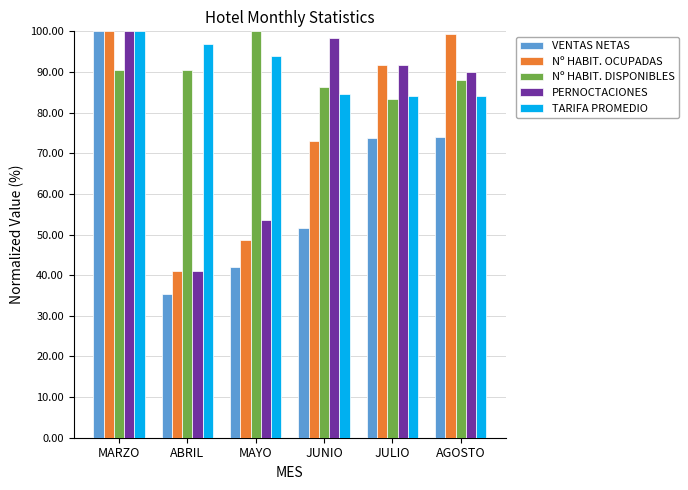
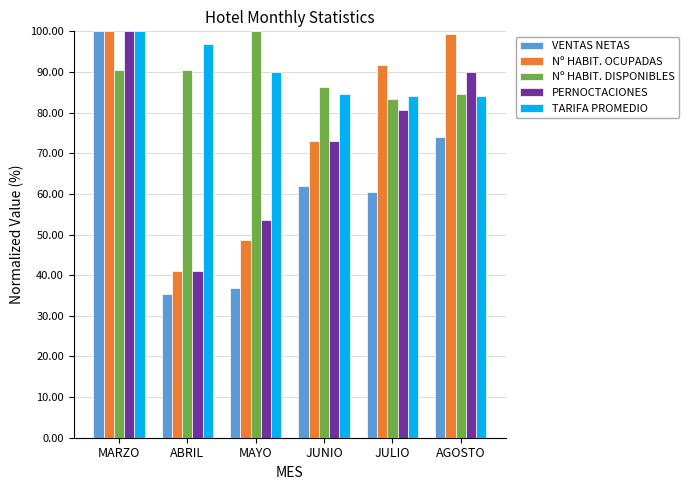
  {
    "VENTAS NETAS": {
      "MARZO": 100,
      "ABRIL": 35,
-     "MAYO": 42,
-     "JUNIO": 52,
-     "JULIO": 74,
+     "MAYO": 37,
+     "JUNIO": 62,
+     "JULIO": 60,
      "AGOSTO": 74
    },
    "Nº HABIT. OCUPADAS": {
      "MARZO": 100,
      "ABRIL": 41,
      "MAYO": 49,
      "JUNIO": 73,
      "JULIO": 92,
      "AGOSTO": 99
    },
    "Nº HABIT. DISPONIBLES": {
      "MARZO": 90,
      "ABRIL": 90,
      "MAYO": 100,
      "JUNIO": 86,
      "JULIO": 83,
-     "AGOSTO": 88
+     "AGOSTO": 85
    },
    "PERNOCTACIONES": {
      "MARZO": 100,
      "ABRIL": 41,
      "MAYO": 54,
-     "JUNIO": 98,
-     "JULIO": 92,
+     "JUNIO": 73,
+     "JULIO": 81,
      "AGOSTO": 90
    },
    "TARIFA PROMEDIO": {
      "MARZO": 100,
      "ABRIL": 97,
-     "MAYO": 94,
+     "MAYO": 90,
      "JUNIO": 85,
      "JULIO": 84,
      "AGOSTO": 84
    }
  }
